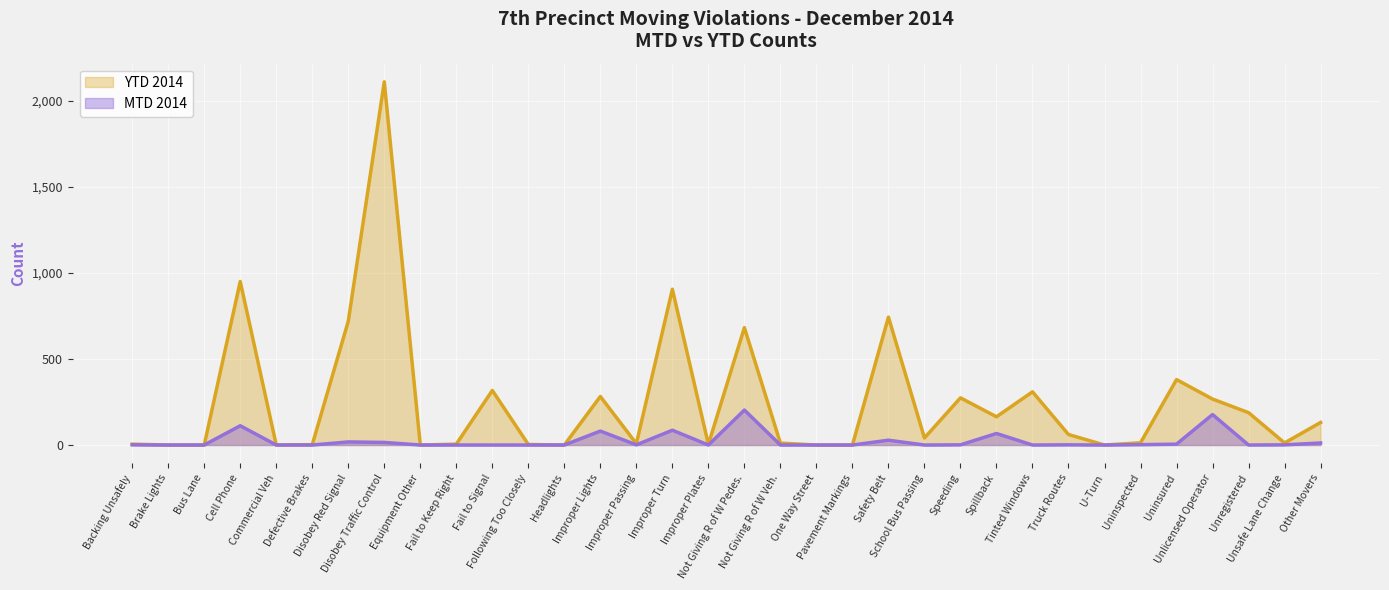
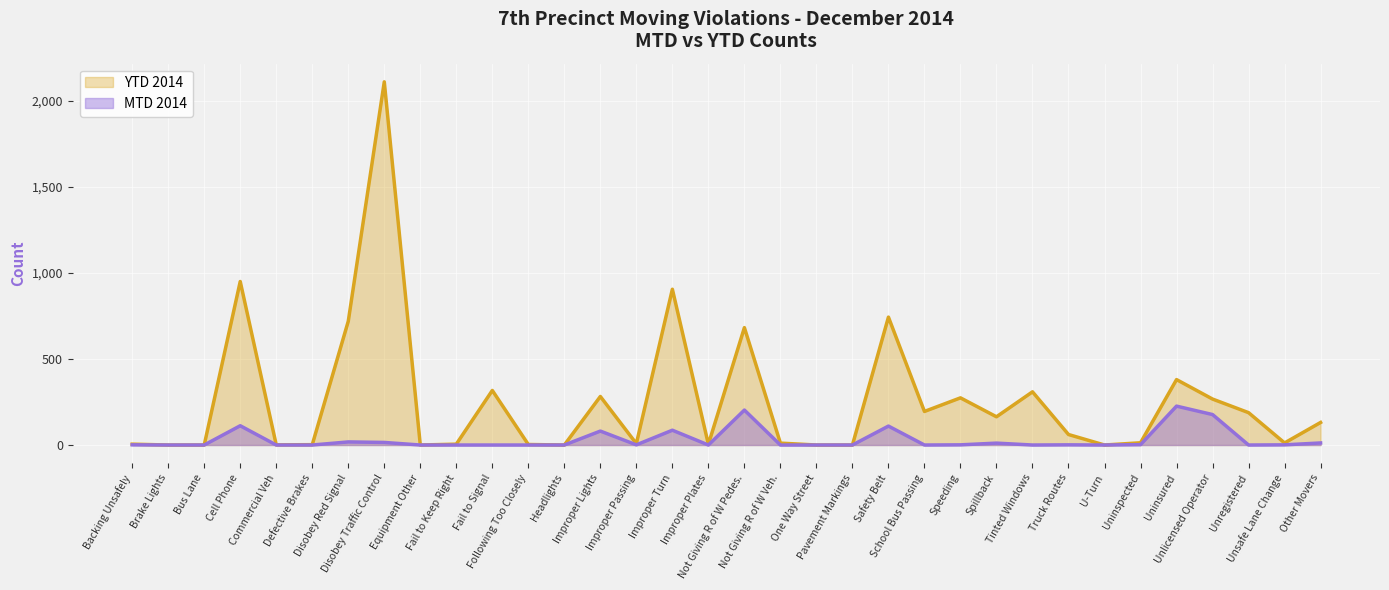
  {
    "YTD 2014": {
      "Cell Phone": "950",
      "Disobey Red Signal": "720",
      "Disobey Traffic Control": "2,110",
      "Fail to Signal": "320",
      "Improper Lights": "280",
      "Improper Turn": "910",
      "Not Giving R of W Pedes.": "680",
      "Safety Belt": "740",
-     "School Bus Passing": "40",
+     "School Bus Passing": "200",
      "Speeding": "270",
      "Spillback": "160",
      "Tinted Windows": "310",
      "Truck Routes": "60",
      "Uninsured": "380",
      "Unlicensed Operator": "270",
      "Unregistered": "190",
      "Other Movers": "130"
    },
    "MTD 2014": {
      "Cell Phone": "110",
      "Disobey Red Signal": "20",
      "Disobey Traffic Control": "20",
      "Fail to Signal": "0",
      "Improper Lights": "80",
      "Improper Turn": "90",
      "Not Giving R of W Pedes.": "200",
-     "Safety Belt": "30",
+     "Safety Belt": "110",
      "School Bus Passing": "0",
      "Speeding": "0",
-     "Spillback": "70",
+     "Spillback": "10",
      "Tinted Windows": "0",
      "Truck Routes": "0",
-     "Uninsured": "10",
+     "Uninsured": "230",
      "Unlicensed Operator": "180",
      "Unregistered": "0",
      "Other Movers": "10"
    }
  }
